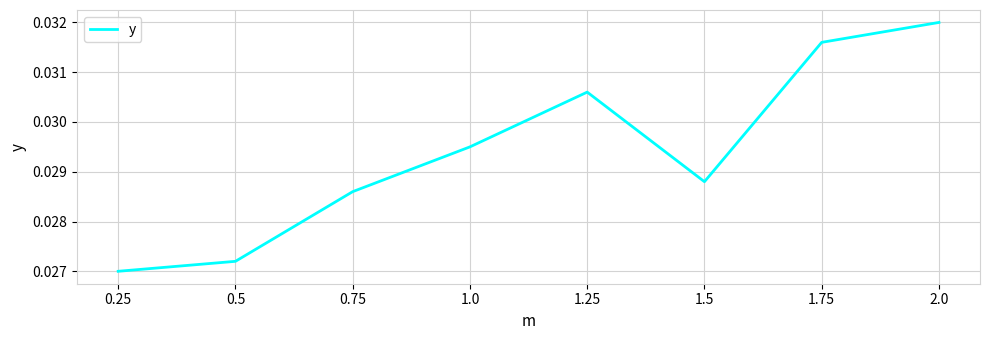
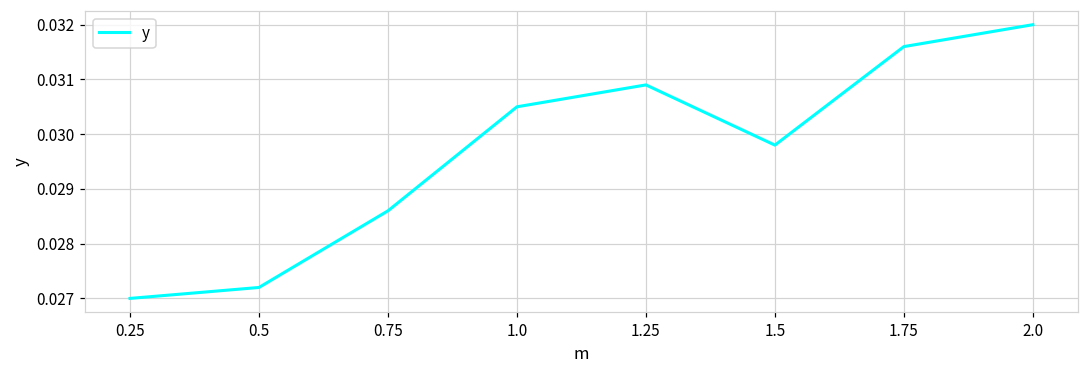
  {
    "0.25": 0.0270,
    "0.5": 0.0272,
    "0.75": 0.0286,
-   "1.0": 0.0295,
-   "1.25": 0.0306,
-   "1.5": 0.0288,
+   "1.0": 0.0305,
+   "1.25": 0.0309,
+   "1.5": 0.0298,
    "1.75": 0.0316,
    "2.0": 0.0320
  }
